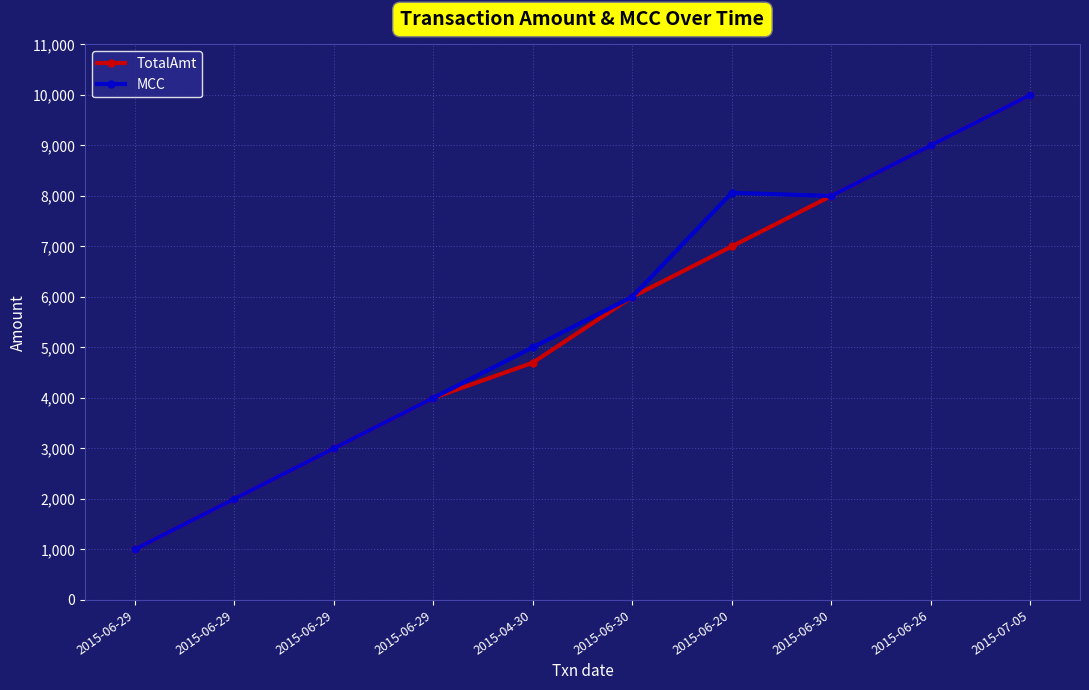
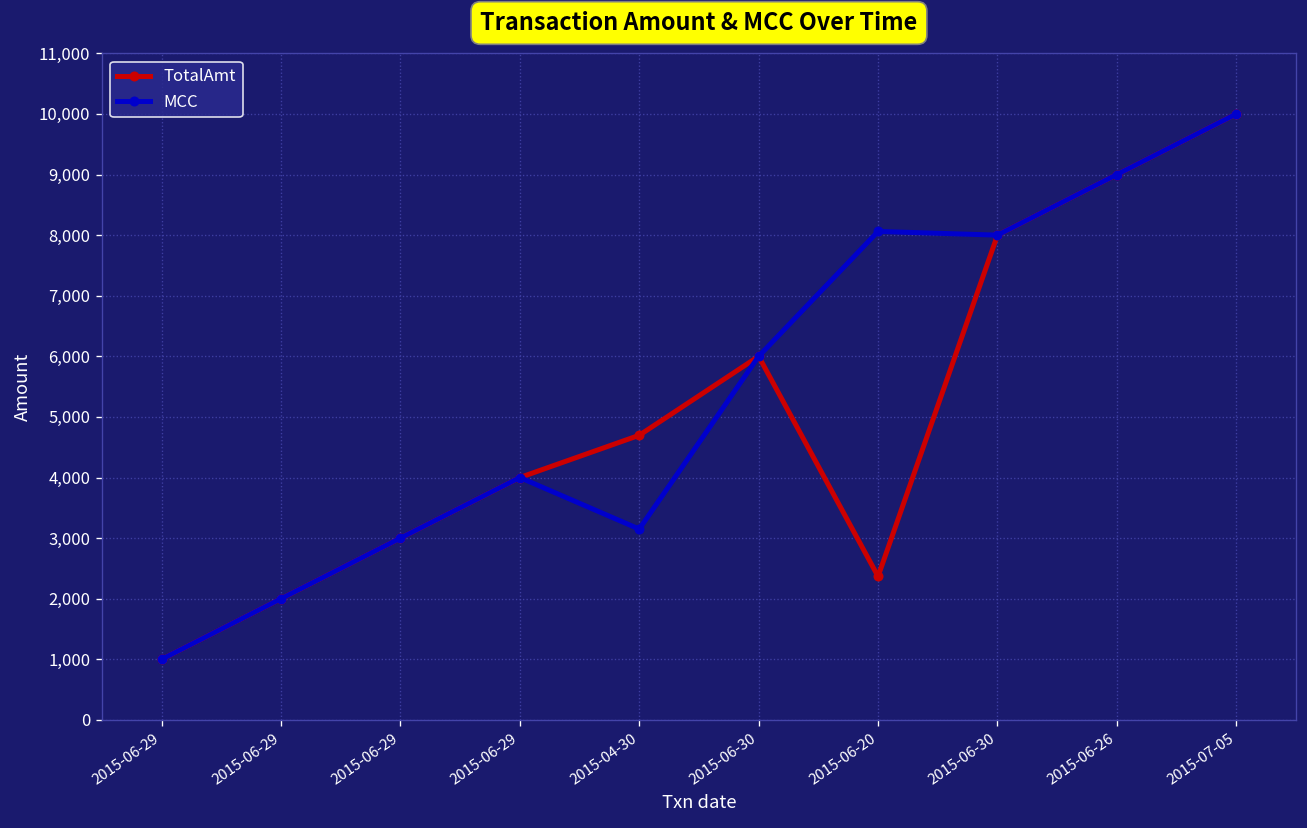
  {
    "TotalAmt": {
      "2015-04-30": "4,700",
-     "2015-06-20": "7,000"
+     "2015-06-20": "2,400"
    },
    "MCC": {
-     "2015-04-30": "5,000",
+     "2015-04-30": "3,100",
      "2015-06-20": "8,100"
    }
  }
